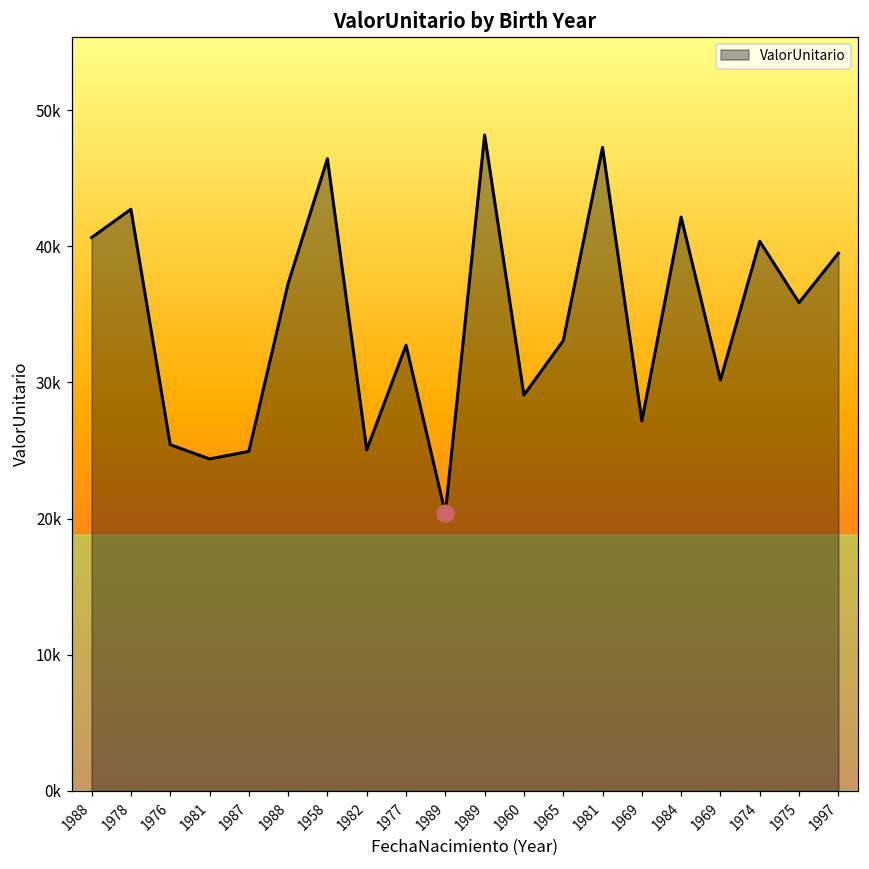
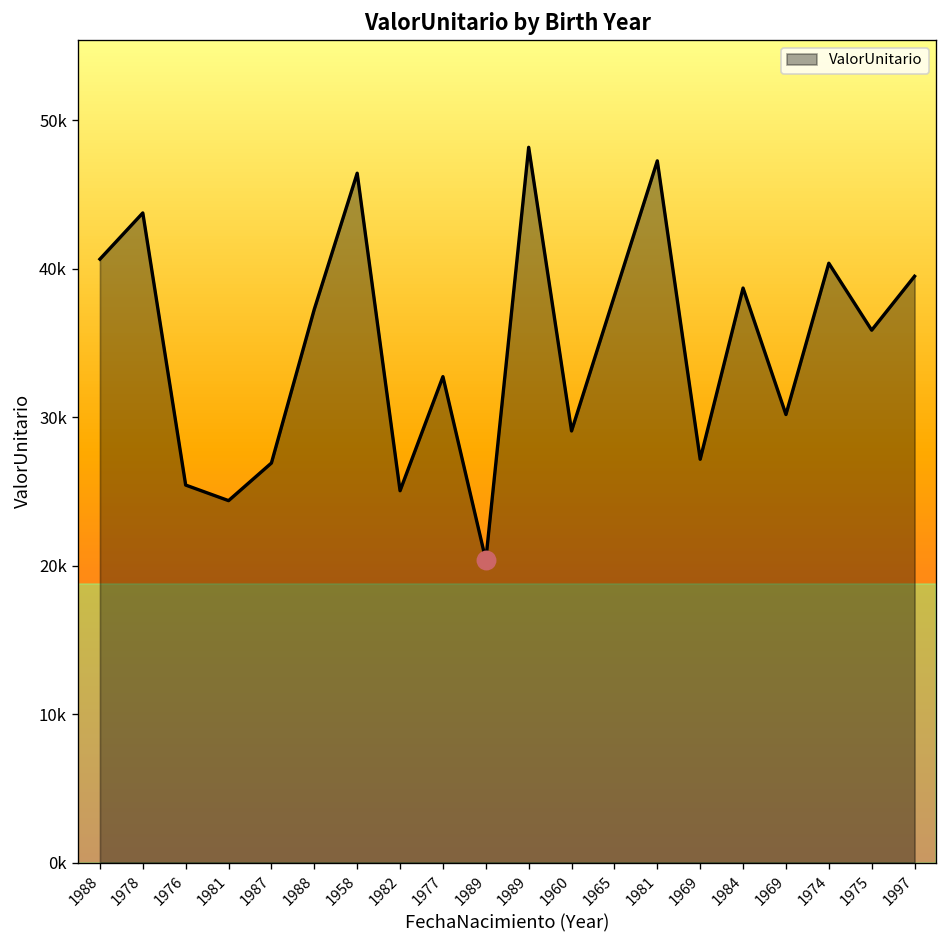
  {
    "ValorUnitario": {
-     "1978": 42700,
+     "1978": 43800,
      "1976": 25400,
-     "1987": 24900,
+     "1987": 26900,
      "1958": 46400,
      "1982": 25000,
      "1977": 32700,
      "1960": 29100,
-     "1965": 33100,
-     "1984": 42100,
+     "1965": 38200,
+     "1984": 38700,
      "1974": 40400,
      "1975": 35900,
      "1997": 39500
    }
  }
